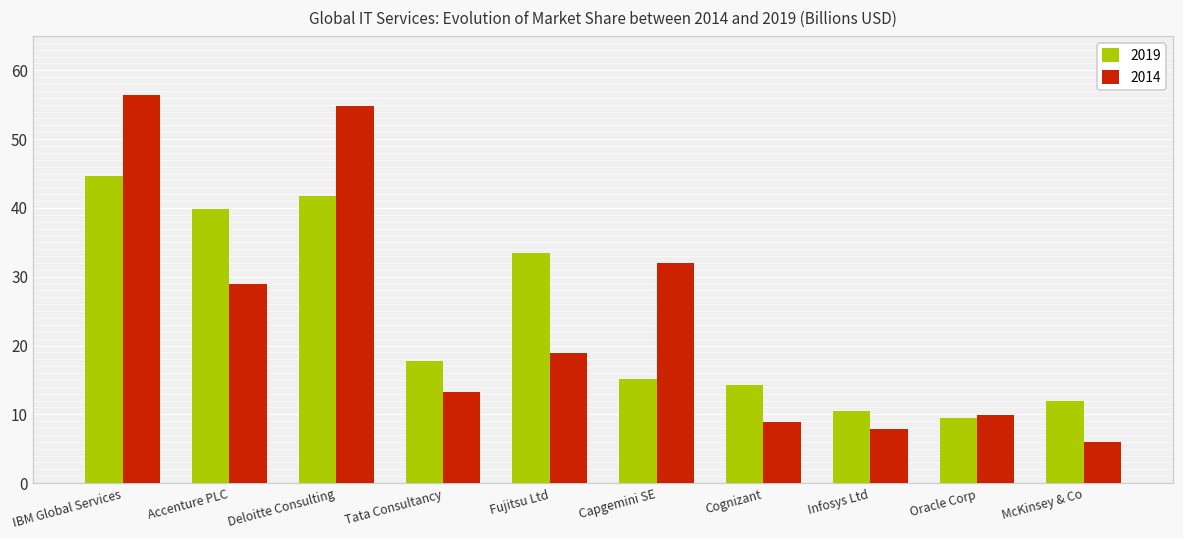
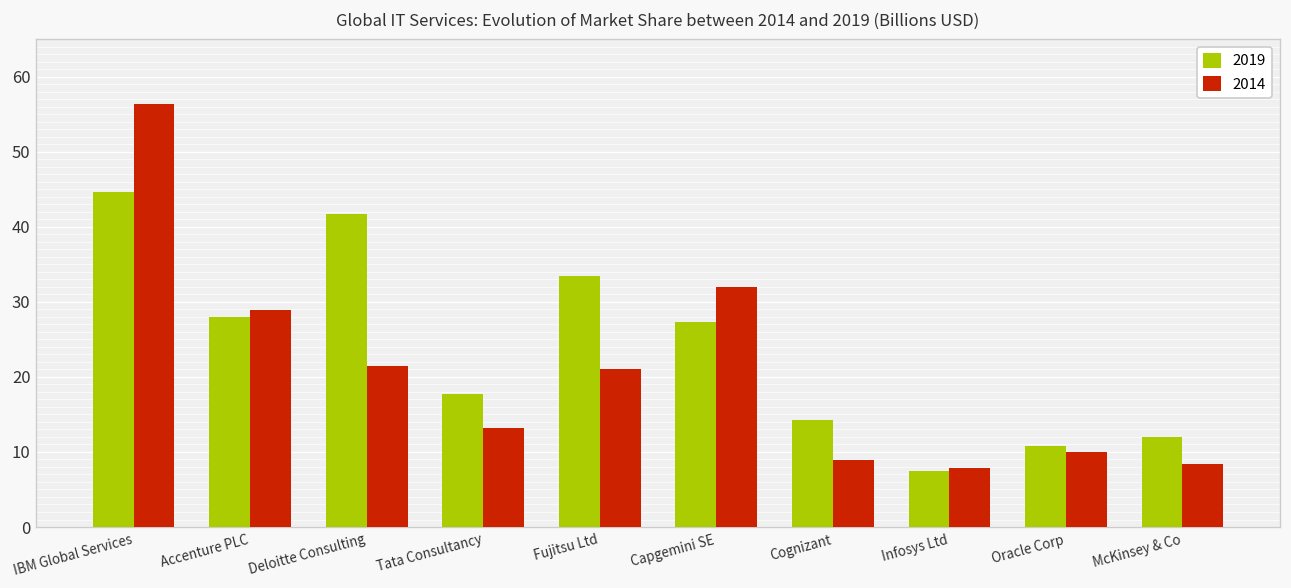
  {
    "2019": {
      "IBM Global Services": 45,
-     "Accenture PLC": 40,
+     "Accenture PLC": 28,
      "Deloitte Consulting": 42,
      "Tata Consultancy": 18,
      "Fujitsu Ltd": 33,
-     "Capgemini SE": 15,
+     "Capgemini SE": 27,
      "Cognizant": 14,
-     "Infosys Ltd": 10,
-     "Oracle Corp": 9,
+     "Infosys Ltd": 7,
+     "Oracle Corp": 11,
      "McKinsey & Co": 12
    },
    "2014": {
      "IBM Global Services": 56,
      "Accenture PLC": 29,
-     "Deloitte Consulting": 55,
+     "Deloitte Consulting": 21,
      "Tata Consultancy": 13,
-     "Fujitsu Ltd": 19,
+     "Fujitsu Ltd": 21,
      "Capgemini SE": 32,
      "Cognizant": 9,
      "Infosys Ltd": 8,
      "Oracle Corp": 10,
-     "McKinsey & Co": 6
+     "McKinsey & Co": 8
    }
  }
